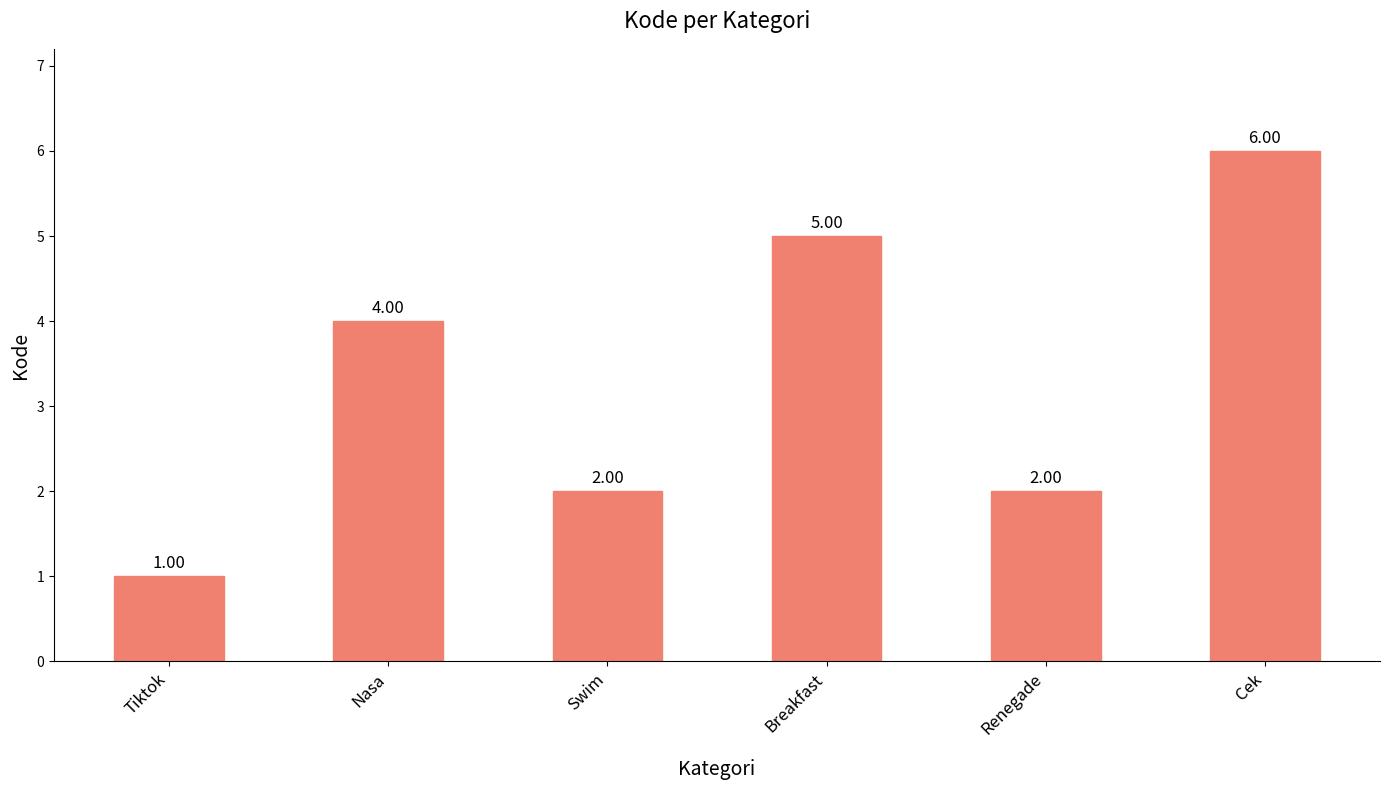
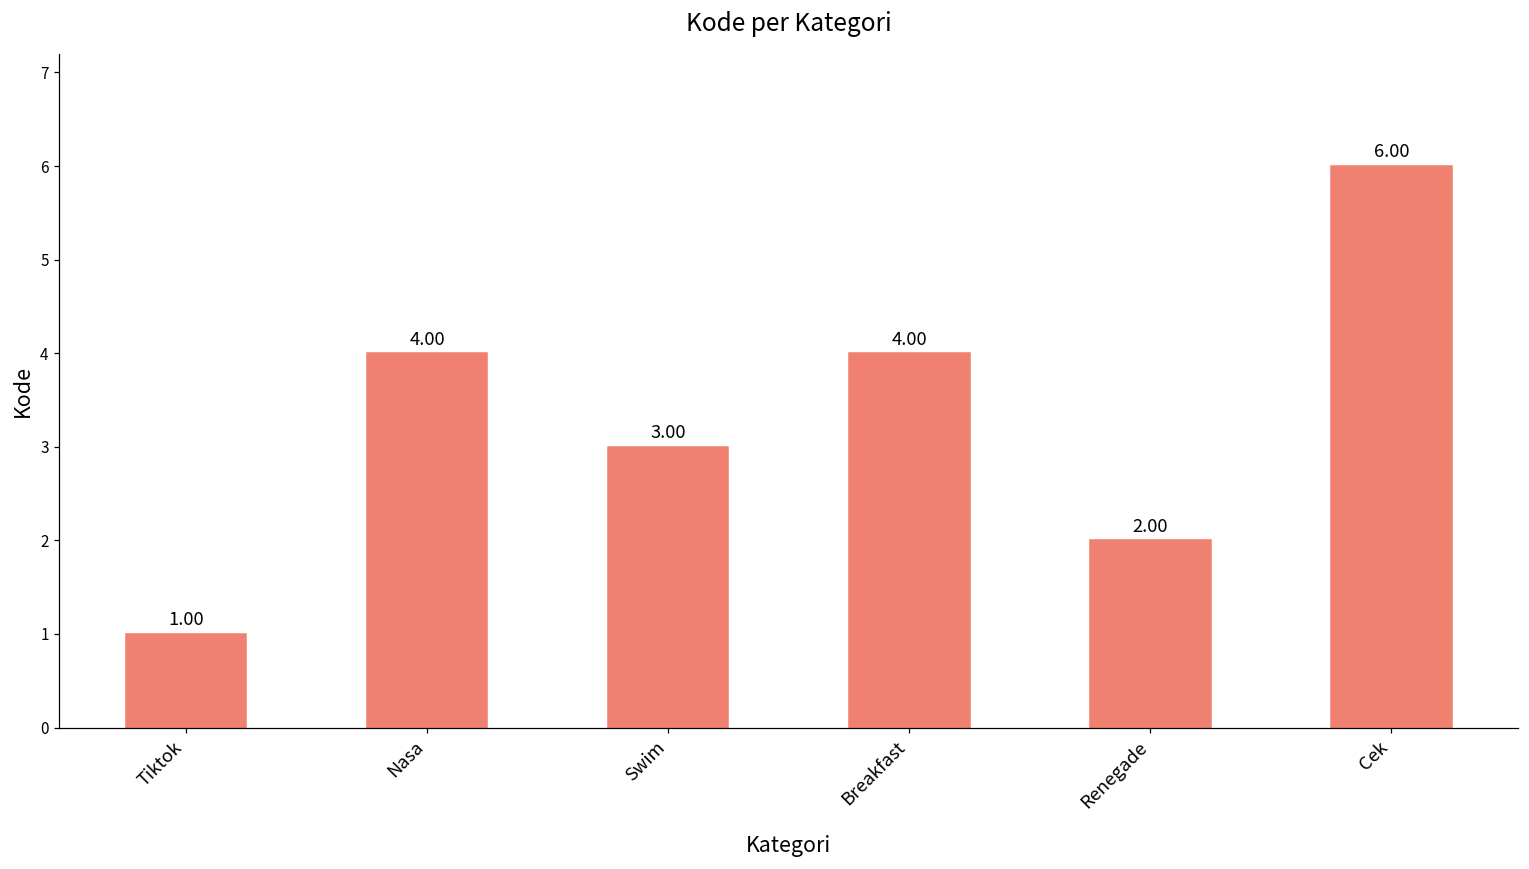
  {
    "Tiktok": 1.00,
    "Nasa": 4.00,
-   "Swim": 2.00,
-   "Breakfast": 5.00,
+   "Swim": 3.00,
+   "Breakfast": 4.00,
    "Renegade": 2.00,
    "Cek": 6.00
  }
